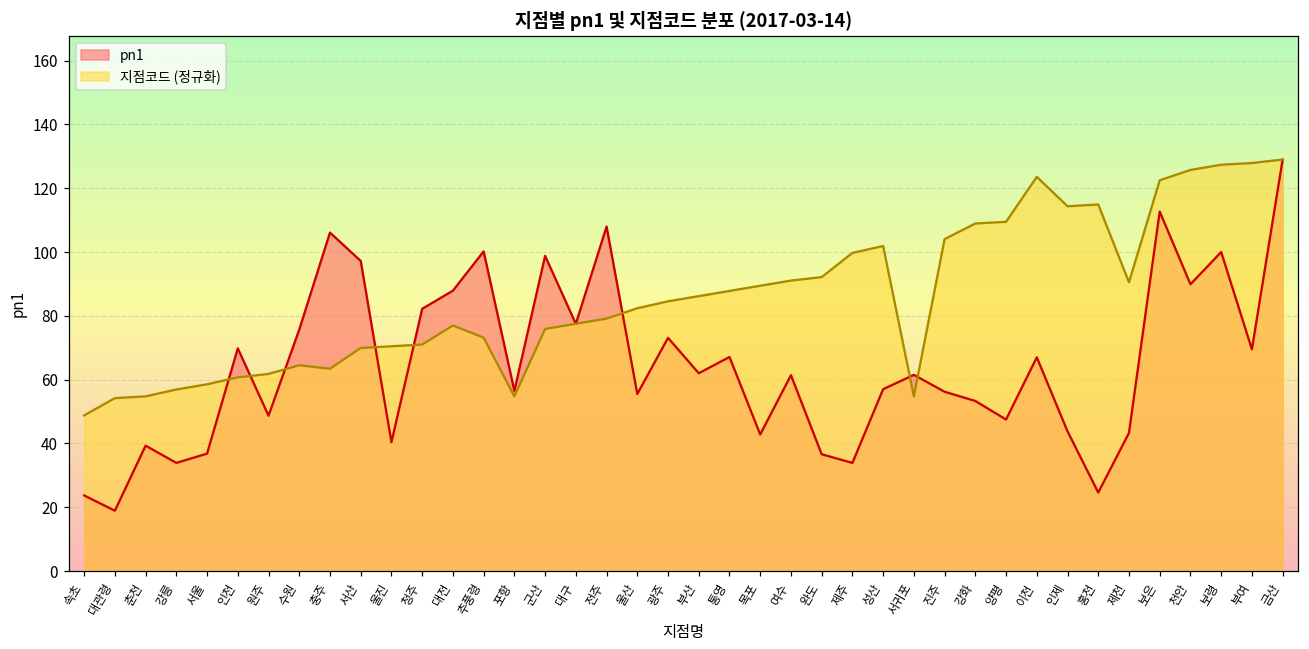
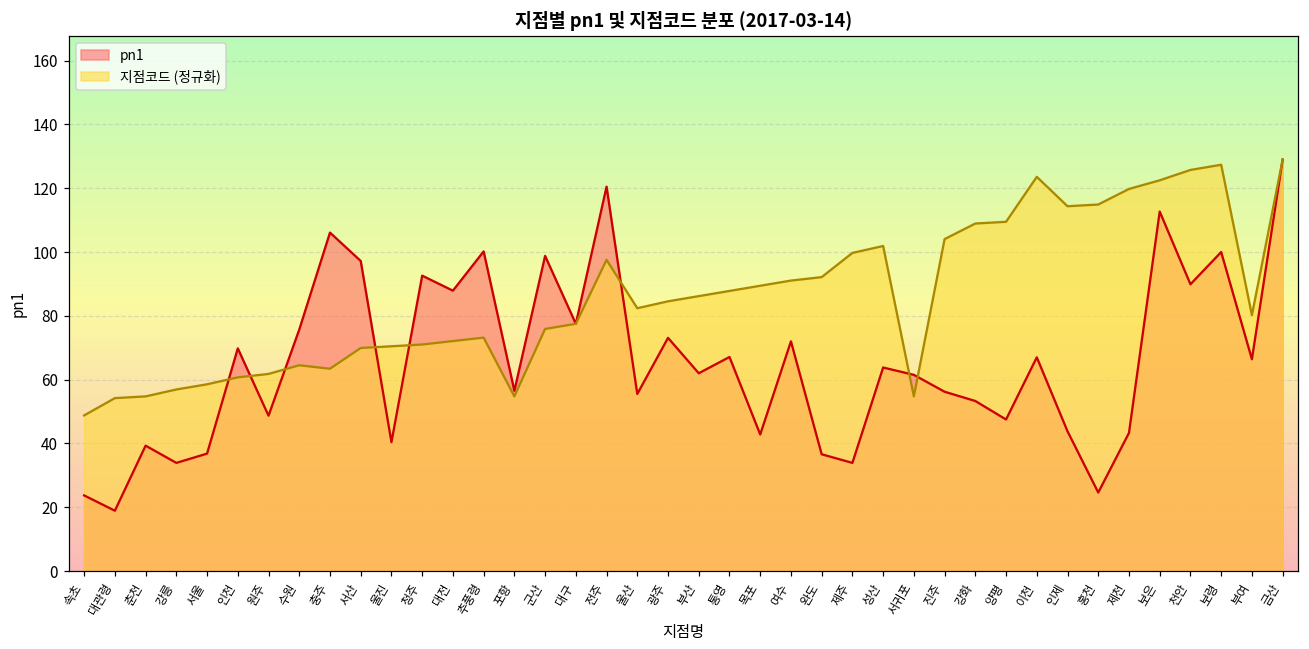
  {
    "pn1": {
      "속초": 24,
      "대관령": 19,
      "춘천": 39,
      "강릉": 34,
      "서울": 37,
      "인천": 70,
      "원주": 49,
      "수원": 76,
      "충주": 106,
      "서산": 97,
      "울진": 40,
-     "청주": 82,
+     "청주": 93,
      "대전": 88,
      "추풍령": 100,
      "포항": 57,
      "군산": 99,
-     "전주": 108,
+     "전주": 121,
      "울산": 56,
      "광주": 73,
      "부산": 62,
      "통영": 67,
      "목포": 43,
-     "여수": 61,
+     "여수": 72,
      "완도": 37,
      "제주": 34,
-     "성산": 57,
+     "성산": 64,
      "서귀포": 62,
      "진주": 56,
      "강화": 53,
      "양평": 48,
      "이천": 67,
      "인제": 44,
      "홍천": 25,
      "제천": 43,
      "보은": 113,
      "천안": 90,
      "보령": 100,
-     "부여": 70
+     "부여": 66
    },
    "지점코드 (정규화)": {
      "속초": 49,
      "대관령": 54,
      "춘천": 55,
      "강릉": 57,
      "서울": 59,
      "인천": 61,
      "원주": 62,
      "수원": 65,
      "충주": 63,
      "서산": 70,
      "울진": 70,
      "청주": 71,
-     "대전": 77,
+     "대전": 72,
      "추풍령": 73,
      "포항": 55,
      "군산": 76,
-     "전주": 79,
+     "전주": 98,
      "울산": 82,
      "광주": 85,
      "부산": 86,
      "통영": 88,
      "목포": 89,
      "여수": 91,
      "완도": 92,
      "제주": 100,
      "성산": 102,
      "서귀포": 55,
      "진주": 104,
      "강화": 109,
      "양평": 109,
      "이천": 124,
      "인제": 114,
      "홍천": 115,
-     "제천": 91,
+     "제천": 120,
      "보은": 122,
      "천안": 126,
      "보령": 127,
-     "부여": 128
+     "부여": 80
    }
  }
